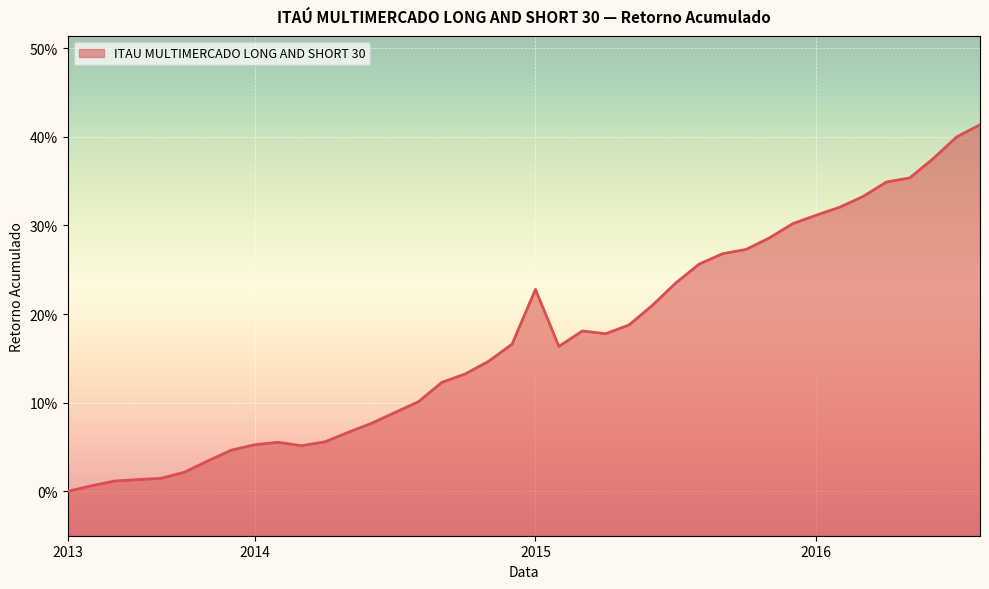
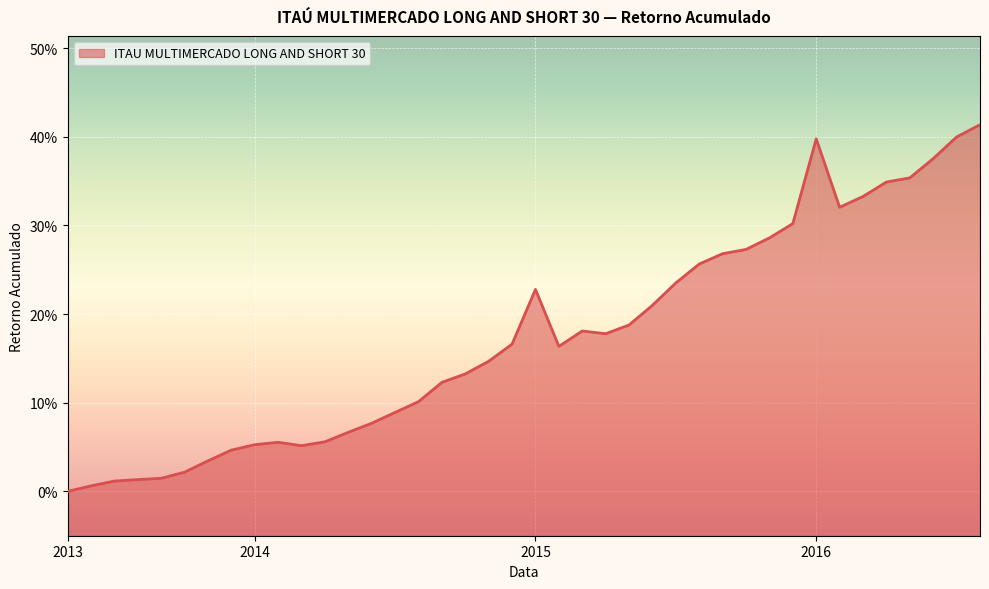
  {
    "2013": "0%",
    "2014": "5%",
    "2015": "23%",
-   "2016": "31%"
+   "2016": "40%"
  }
